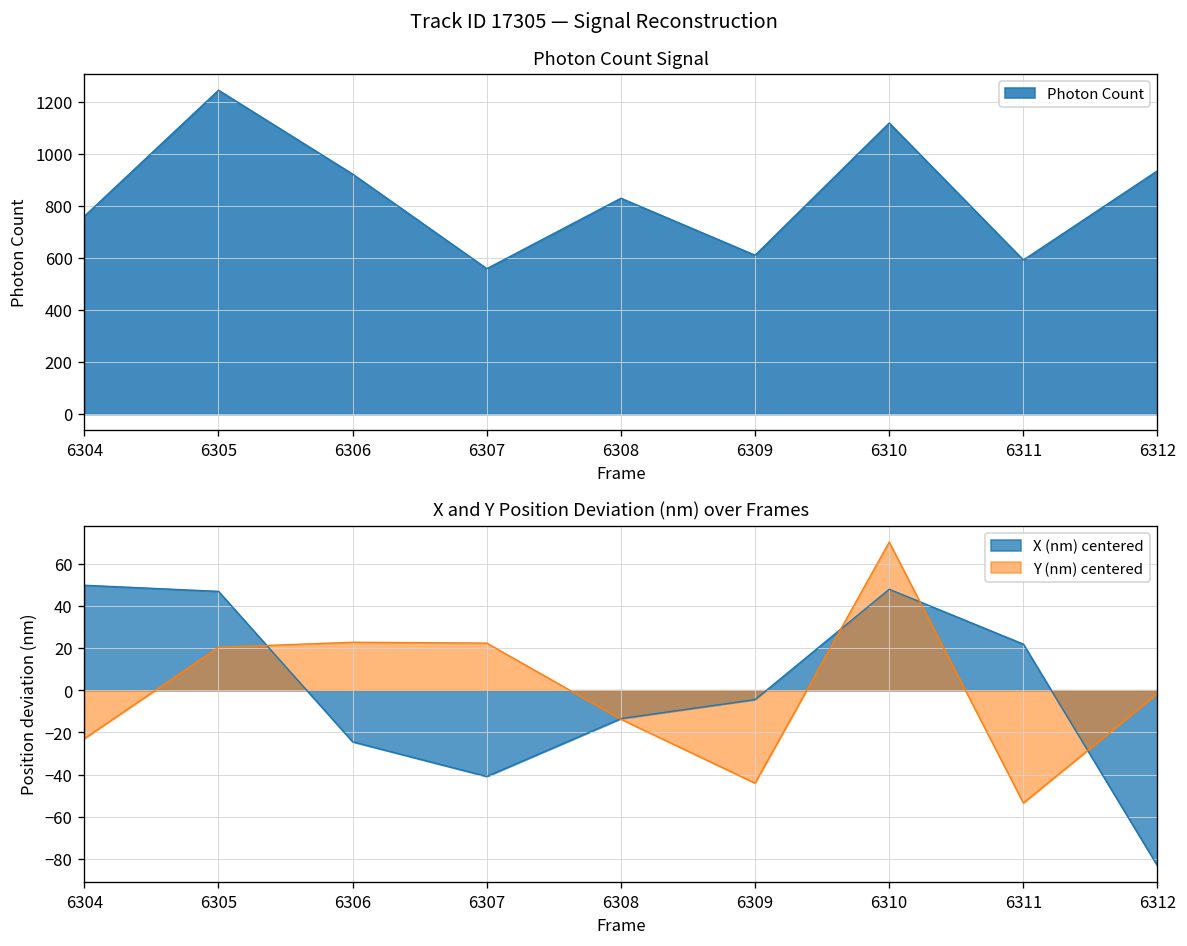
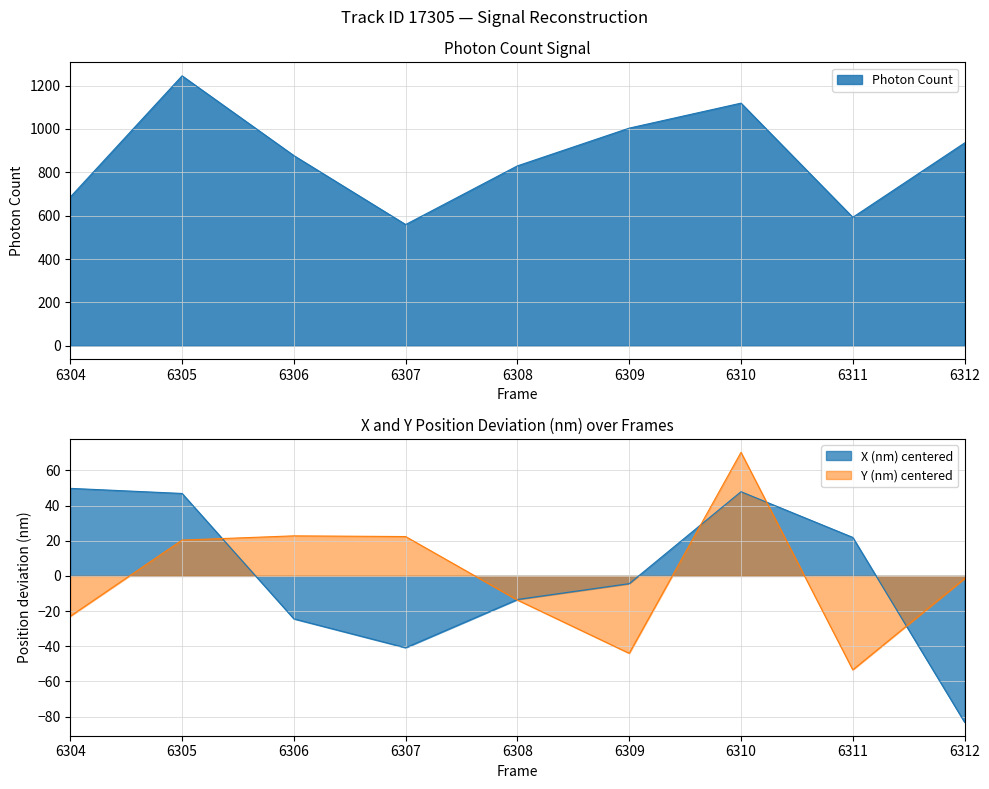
  {
    "Photon Count Signal": {
-     "6304": 760,
+     "6304": 690,
      "6305": 1240,
-     "6306": 920,
+     "6306": 880,
      "6307": 560,
      "6308": 830,
-     "6309": 610,
+     "6309": 1000,
      "6310": 1120,
      "6311": 590,
      "6312": 940
    }
  }
